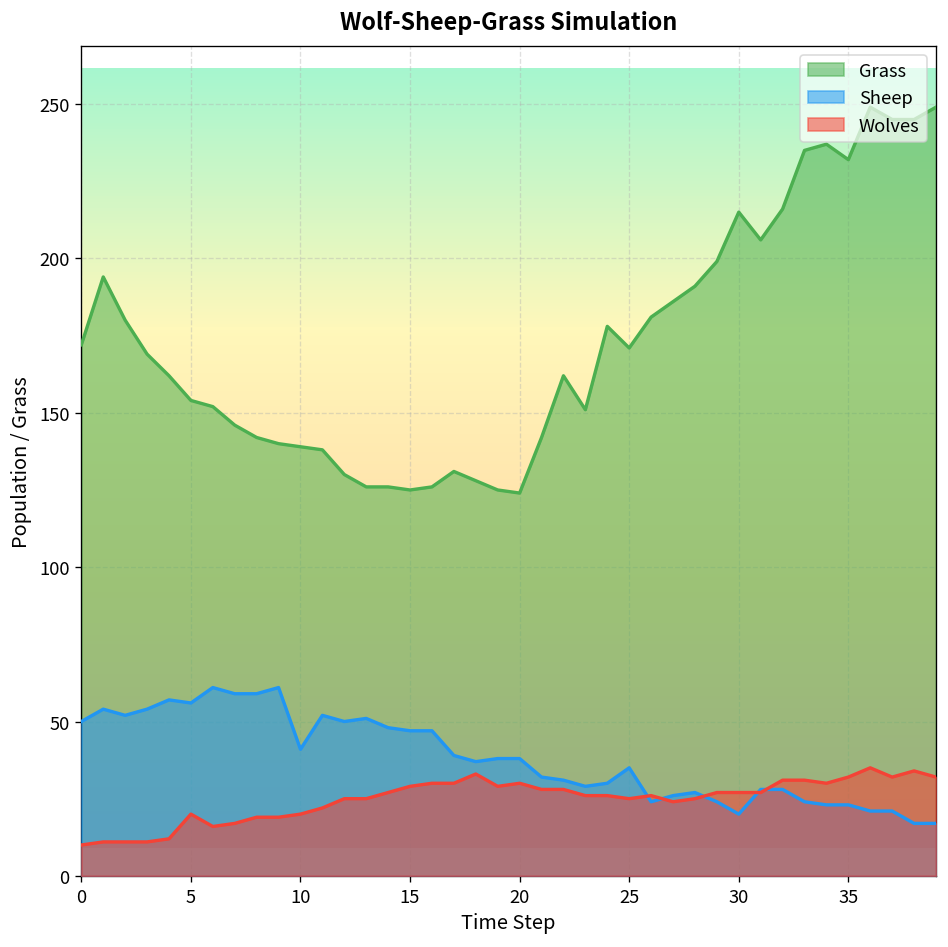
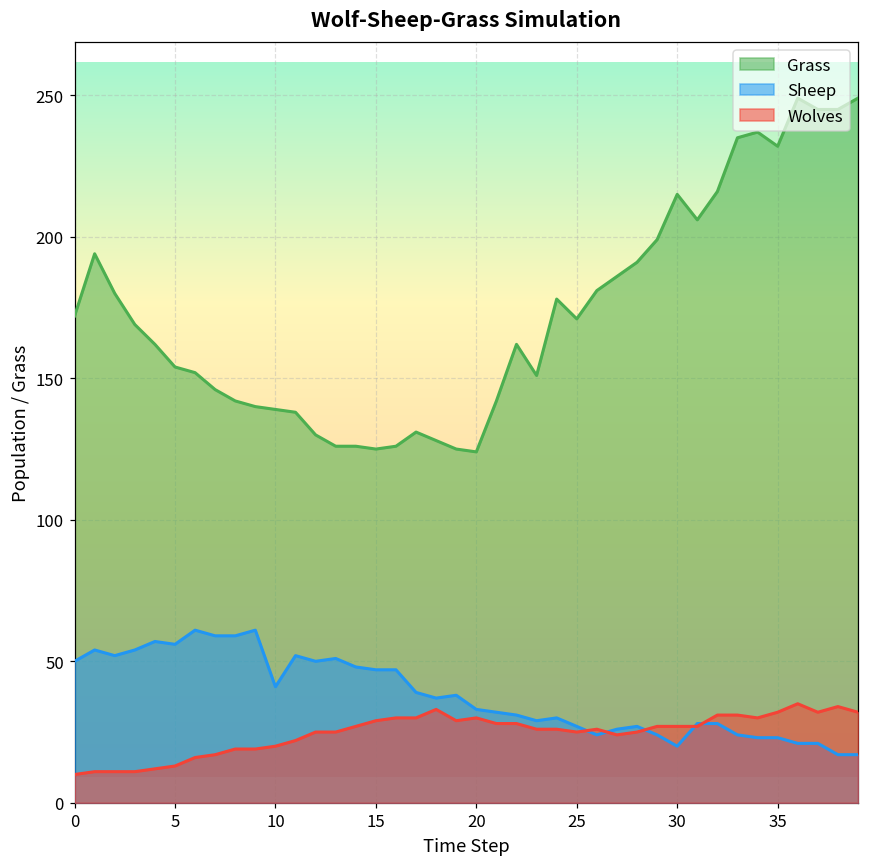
  {
    "Grass": {
      "0": 172,
      "5": 154,
      "10": 139,
      "15": 125,
      "20": 124,
      "25": 171,
      "30": 215,
      "35": 232
    },
    "Sheep": {
      "0": 50,
      "5": 56,
      "10": 41,
      "15": 47,
-     "20": 38,
-     "25": 35,
+     "20": 33,
+     "25": 27,
      "30": 20,
      "35": 23
    },
    "Wolves": {
      "0": 10,
-     "5": 20,
+     "5": 13,
      "10": 20,
      "15": 29,
      "20": 30,
      "25": 25,
      "30": 27,
      "35": 32
    }
  }
